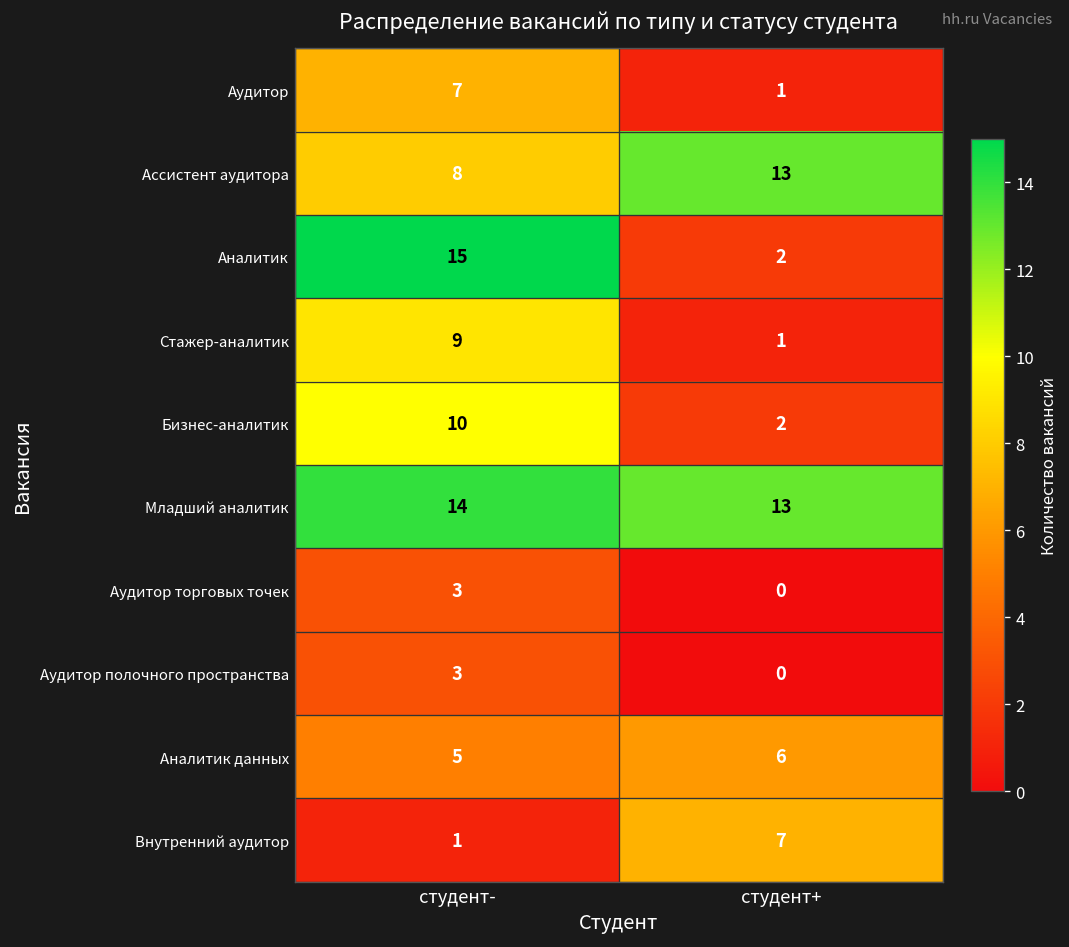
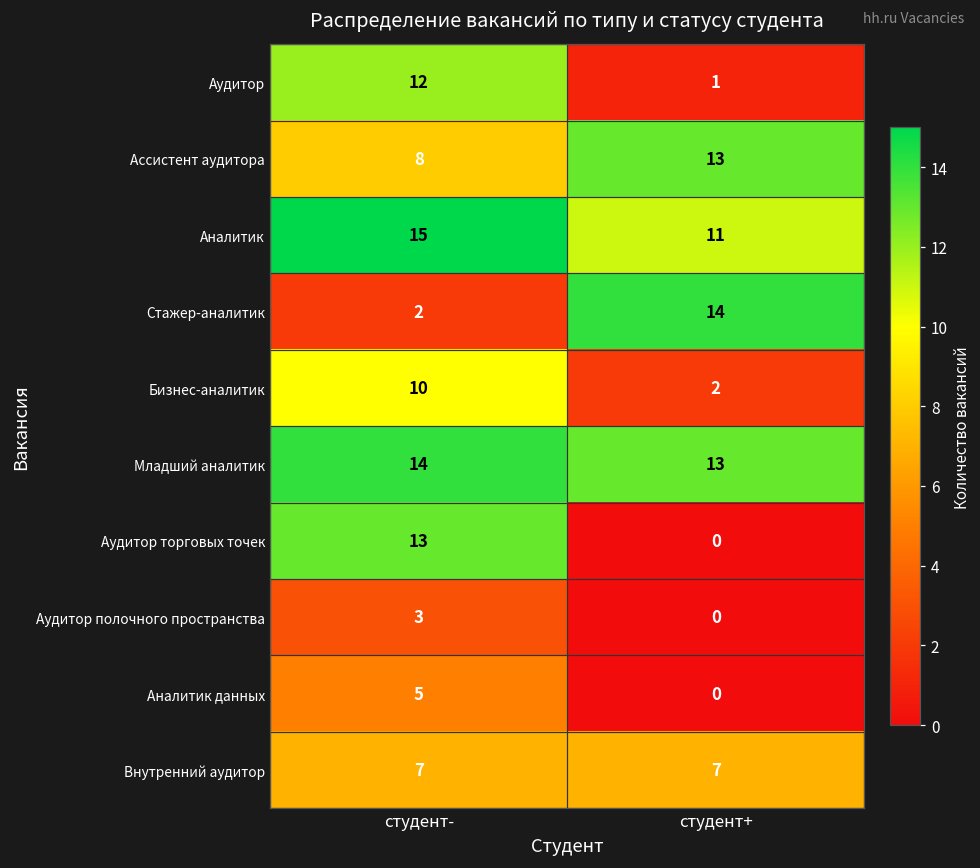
  {
    "Аудитор": {
-     "студент-": 7,
+     "студент-": 12,
      "студент+": 1
    },
    "Ассистент аудитора": {
      "студент-": 8,
      "студент+": 13
    },
    "Аналитик": {
      "студент-": 15,
-     "студент+": 2
+     "студент+": 11
    },
    "Стажер-аналитик": {
-     "студент-": 9,
-     "студент+": 1
+     "студент-": 2,
+     "студент+": 14
    },
    "Бизнес-аналитик": {
      "студент-": 10,
      "студент+": 2
    },
    "Младший аналитик": {
      "студент-": 14,
      "студент+": 13
    },
    "Аудитор торговых точек": {
-     "студент-": 3,
+     "студент-": 13,
      "студент+": 0
    },
    "Аудитор полочного пространства": {
      "студент-": 3,
      "студент+": 0
    },
    "Аналитик данных": {
      "студент-": 5,
-     "студент+": 6
+     "студент+": 0
    },
    "Внутренний аудитор": {
-     "студент-": 1,
+     "студент-": 7,
      "студент+": 7
    }
  }
